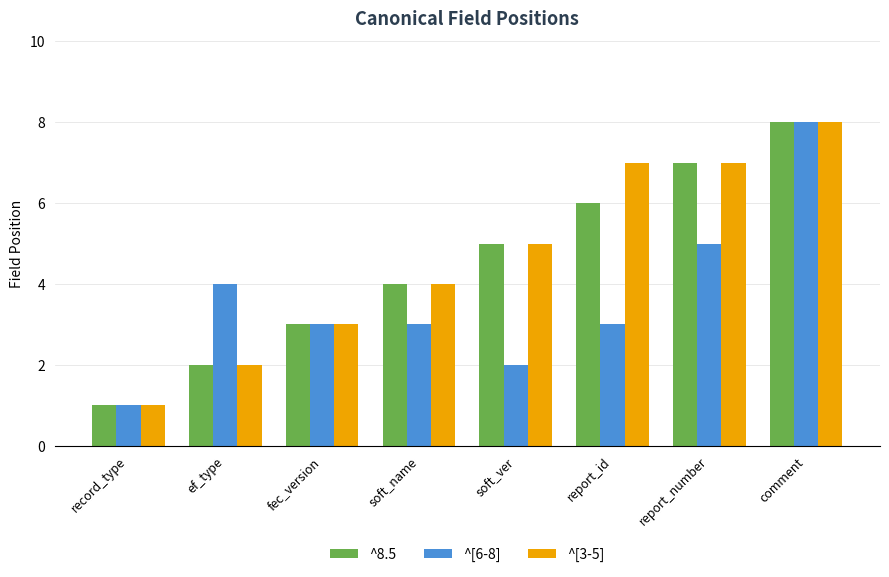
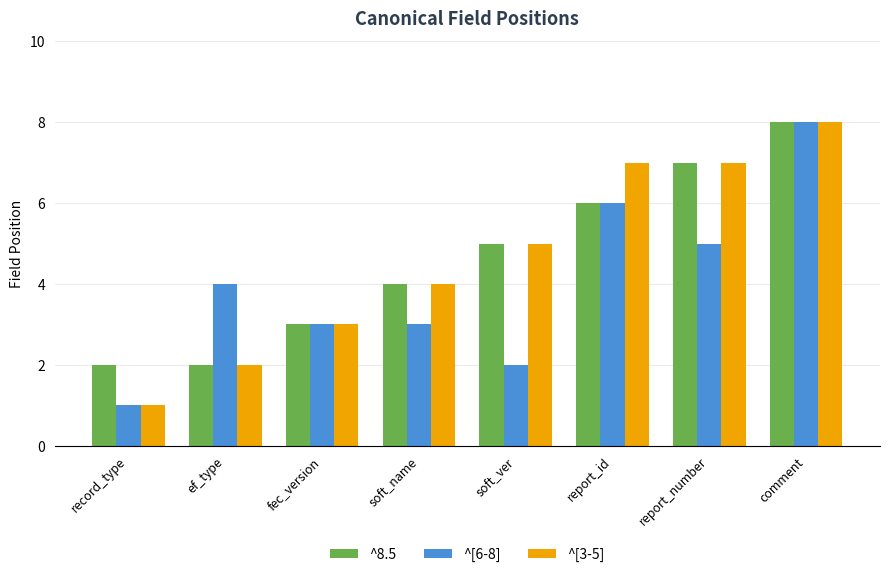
  {
    "^8.5": {
-     "record_type": 1,
+     "record_type": 2,
      "ef_type": 2,
      "fec_version": 3,
      "soft_name": 4,
      "soft_ver": 5,
      "report_id": 6,
      "report_number": 7,
      "comment": 8
    },
    "^[6-8]": {
      "record_type": 1,
      "ef_type": 4,
      "fec_version": 3,
      "soft_name": 3,
      "soft_ver": 2,
-     "report_id": 3,
+     "report_id": 6,
      "report_number": 5,
      "comment": 8
    },
    "^[3-5]": {
      "record_type": 1,
      "ef_type": 2,
      "fec_version": 3,
      "soft_name": 4,
      "soft_ver": 5,
      "report_id": 7,
      "report_number": 7,
      "comment": 8
    }
  }
